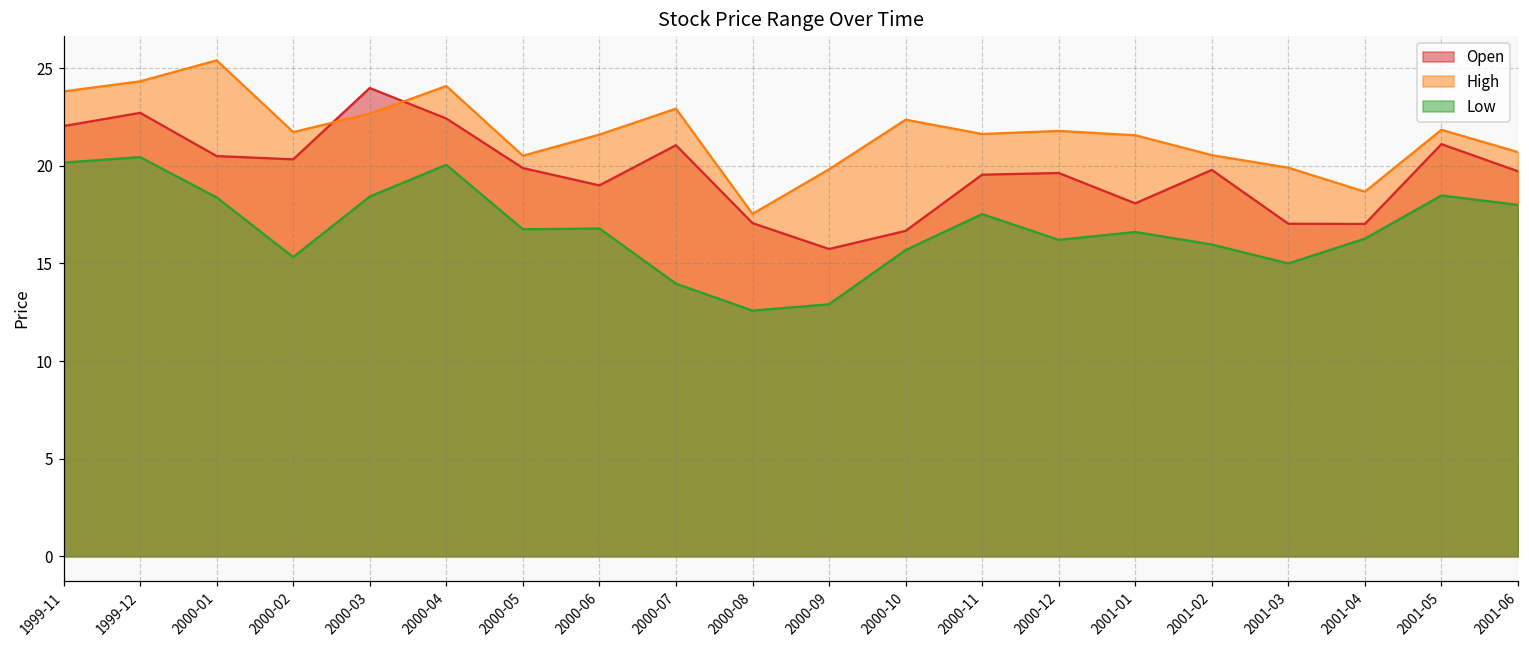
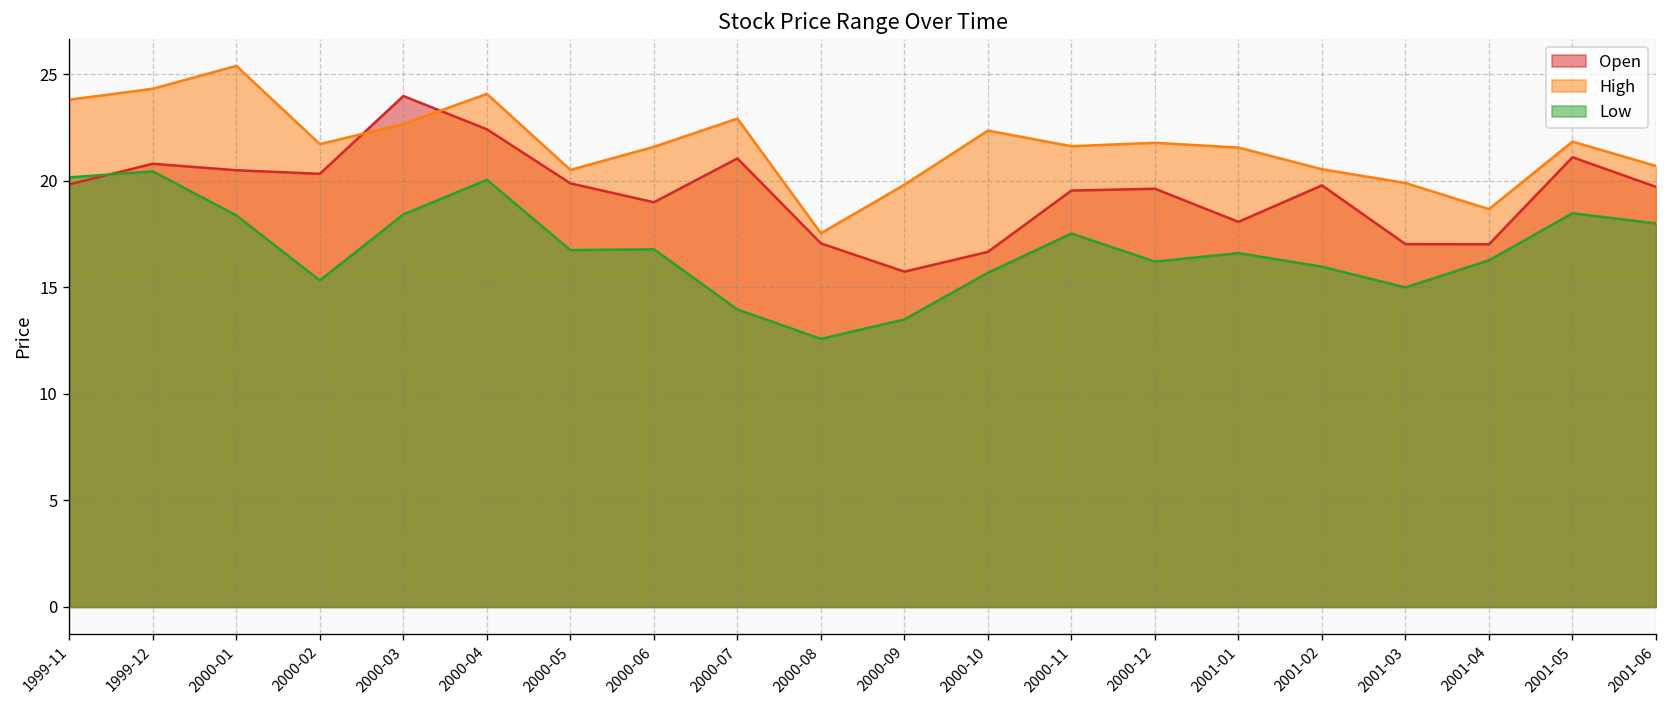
  {
    "Open": {
-     "1999-11": 22.0,
-     "1999-12": 22.7,
+     "1999-11": 19.8,
+     "1999-12": 20.8,
      "2000-01": 20.5,
      "2000-02": 20.3,
      "2000-03": 24.0,
      "2000-04": 22.4,
      "2000-05": 19.9,
      "2000-06": 19.0,
      "2000-07": 21.0,
      "2000-08": 17.1,
      "2000-09": 15.7,
      "2000-10": 16.7,
      "2000-11": 19.5,
      "2000-12": 19.6,
      "2001-01": 18.1,
      "2001-02": 19.8,
      "2001-03": 17.0,
      "2001-04": 17.0,
      "2001-05": 21.1,
      "2001-06": 19.7
    },
    "High": {
      "1999-11": 23.8,
      "1999-12": 24.3,
      "2000-01": 25.4,
      "2000-02": 21.7,
      "2000-03": 22.7,
      "2000-04": 24.1,
      "2000-05": 20.5,
      "2000-06": 21.6,
      "2000-07": 22.9,
      "2000-08": 17.5,
      "2000-09": 19.8,
      "2000-10": 22.4,
      "2000-11": 21.6,
      "2000-12": 21.8,
      "2001-01": 21.6,
      "2001-02": 20.5,
      "2001-03": 19.9,
      "2001-04": 18.7,
      "2001-05": 21.8,
      "2001-06": 20.7
    },
    "Low": {
      "1999-11": 20.2,
      "1999-12": 20.4,
      "2000-01": 18.4,
      "2000-02": 15.3,
      "2000-03": 18.4,
      "2000-04": 20.0,
      "2000-05": 16.7,
      "2000-06": 16.8,
      "2000-07": 14.0,
      "2000-08": 12.6,
-     "2000-09": 12.9,
+     "2000-09": 13.5,
      "2000-10": 15.7,
      "2000-11": 17.5,
      "2000-12": 16.2,
      "2001-01": 16.6,
      "2001-02": 16.0,
      "2001-03": 15.0,
      "2001-04": 16.3,
      "2001-05": 18.5,
      "2001-06": 18.0
    }
  }
